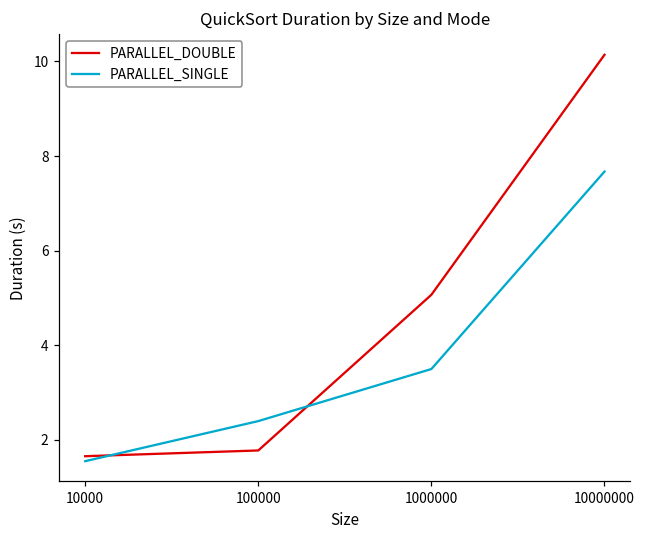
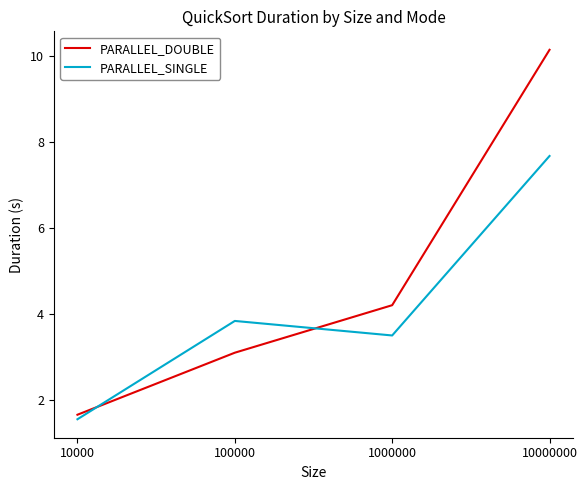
  {
    "PARALLEL_DOUBLE": {
      "10000": 1.7,
-     "100000": 1.8,
-     "1000000": 5.1,
+     "100000": 3.1,
+     "1000000": 4.2,
      "10000000": 10.1
    },
    "PARALLEL_SINGLE": {
      "10000": 1.5,
-     "100000": 2.4,
+     "100000": 3.8,
      "1000000": 3.5,
      "10000000": 7.7
    }
  }
